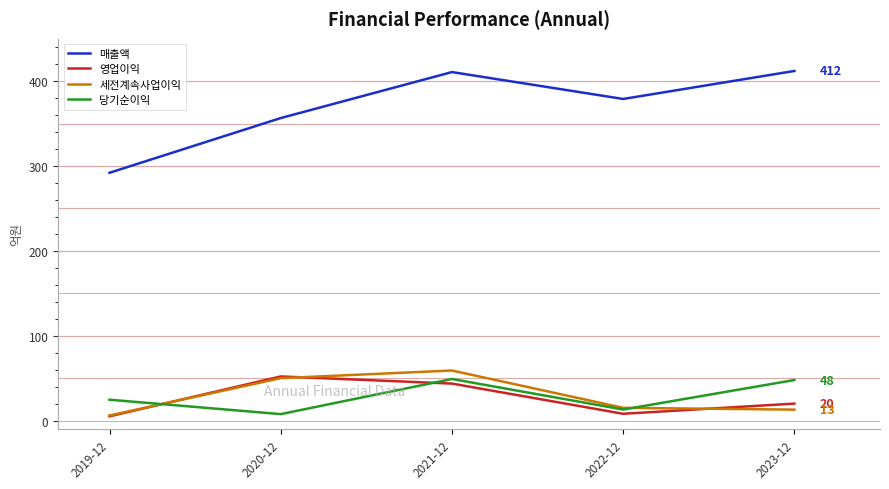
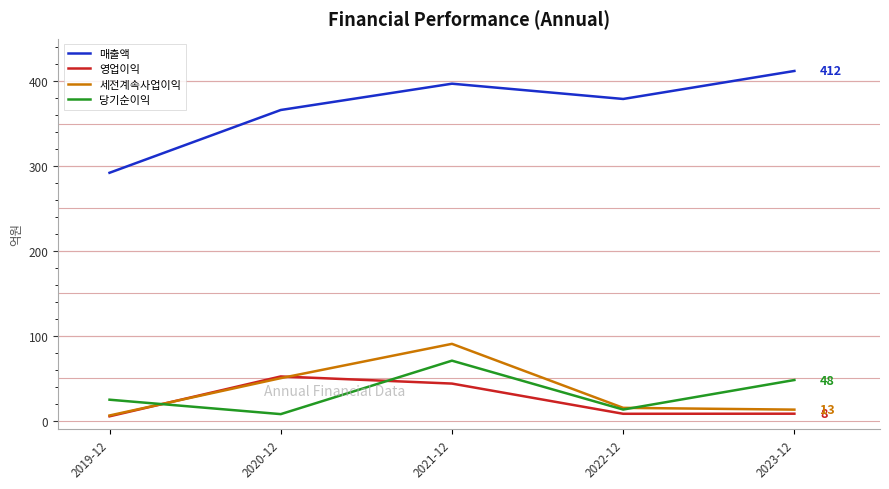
  {
    "매출액": {
      "2019-12": 290,
-     "2020-12": 360,
-     "2021-12": 410,
+     "2020-12": 370,
+     "2021-12": 400,
      "2022-12": 380
    },
    "영업이익": {
-     "2023-12": 20
+     "2023-12": 8
    },
    "세전계속사업이익": {
-     "2021-12": 60
+     "2021-12": 90
    },
    "당기순이익": {
      "2019-12": 20,
      "2020-12": 10,
-     "2021-12": 50
+     "2021-12": 70
    }
  }
